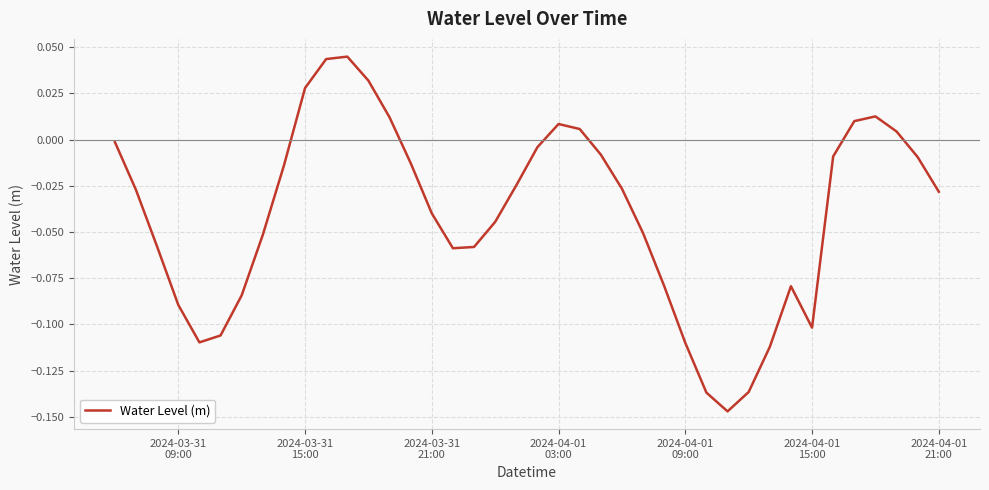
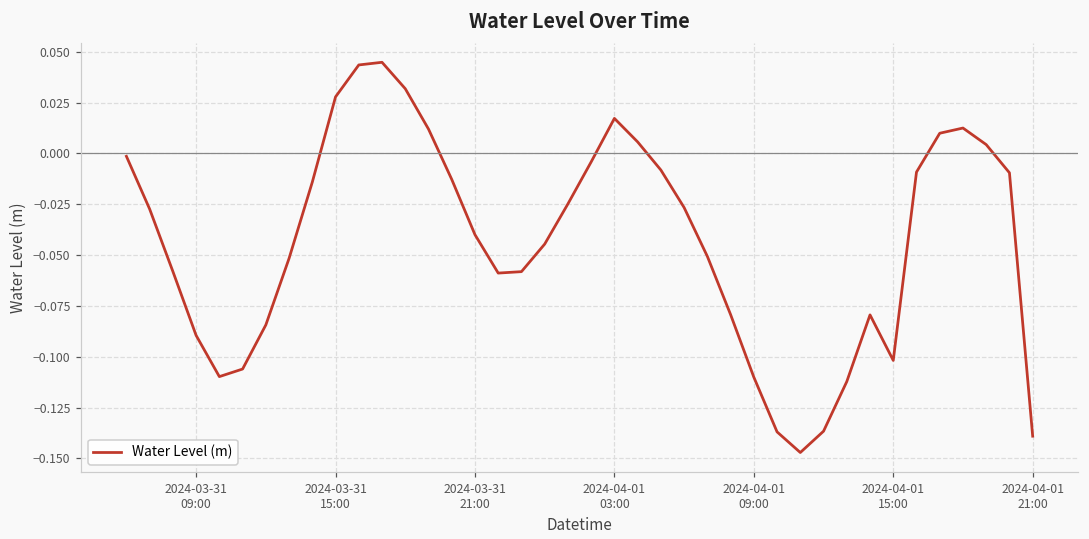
  {
    "2024-03-31 09:00": -0.089,
    "2024-03-31 15:00": 0.028,
    "2024-03-31 21:00": -0.040,
-   "2024-04-01 03:00": 0.008,
+   "2024-04-01 03:00": 0.017,
    "2024-04-01 09:00": -0.110,
    "2024-04-01 15:00": -0.102,
-   "2024-04-01 21:00": -0.028
+   "2024-04-01 21:00": -0.139
  }
